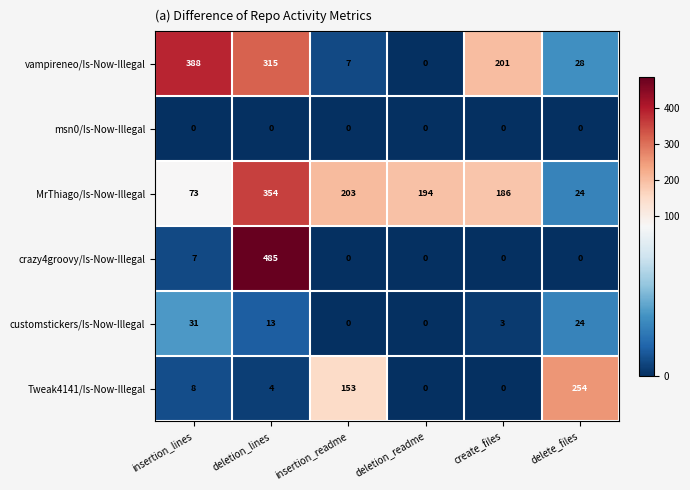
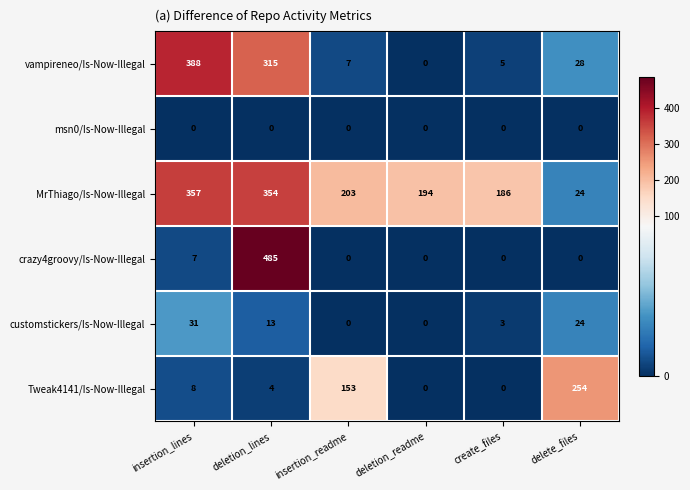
  {
    "vampireneo/Is-Now-Illegal": {
      "insertion_lines": 388,
      "deletion_lines": 315,
      "insertion_readme": 7,
      "deletion_readme": 0,
-     "create_files": 201,
+     "create_files": 5,
      "delete_files": 28
    },
    "msn0/Is-Now-Illegal": {
      "insertion_lines": 0,
      "deletion_lines": 0,
      "insertion_readme": 0,
      "deletion_readme": 0,
      "create_files": 0,
      "delete_files": 0
    },
    "MrThiago/Is-Now-Illegal": {
-     "insertion_lines": 73,
+     "insertion_lines": 357,
      "deletion_lines": 354,
      "insertion_readme": 203,
      "deletion_readme": 194,
      "create_files": 186,
      "delete_files": 24
    },
    "crazy4groovy/Is-Now-Illegal": {
      "insertion_lines": 7,
      "deletion_lines": 485,
      "insertion_readme": 0,
      "deletion_readme": 0,
      "create_files": 0,
      "delete_files": 0
    },
    "customstickers/Is-Now-Illegal": {
      "insertion_lines": 31,
      "deletion_lines": 13,
      "insertion_readme": 0,
      "deletion_readme": 0,
      "create_files": 3,
      "delete_files": 24
    },
    "Tweak4141/Is-Now-Illegal": {
      "insertion_lines": 8,
      "deletion_lines": 4,
      "insertion_readme": 153,
      "deletion_readme": 0,
      "create_files": 0,
      "delete_files": 254
    }
  }
